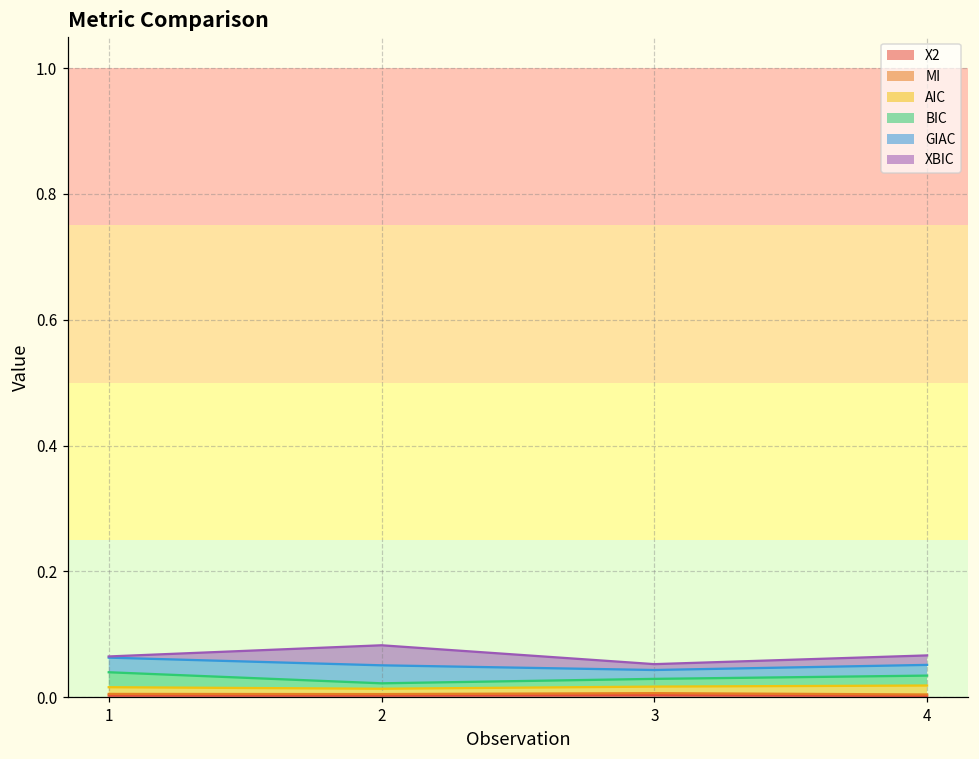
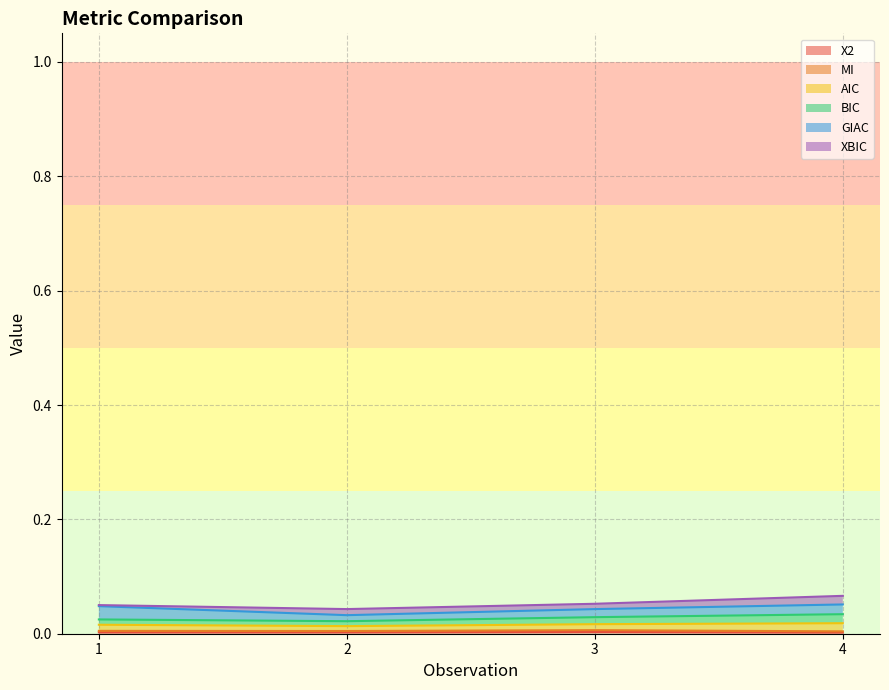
  {
    "AIC": {
      "1": 0.01,
      "2": 0.01,
      "3": 0.01,
      "4": 0.01
    },
    "BIC": {
-     "1": 0.02,
+     "1": 0.01,
      "2": 0.01,
      "3": 0.01,
      "4": 0.02
    },
    "GIAC": {
-     "2": 0.03,
+     "2": 0.01,
      "3": 0.01,
      "4": 0.02
    },
    "XBIC": {
-     "2": 0.03,
+     "2": 0.01,
      "3": 0.01,
      "4": 0.02
    }
  }
